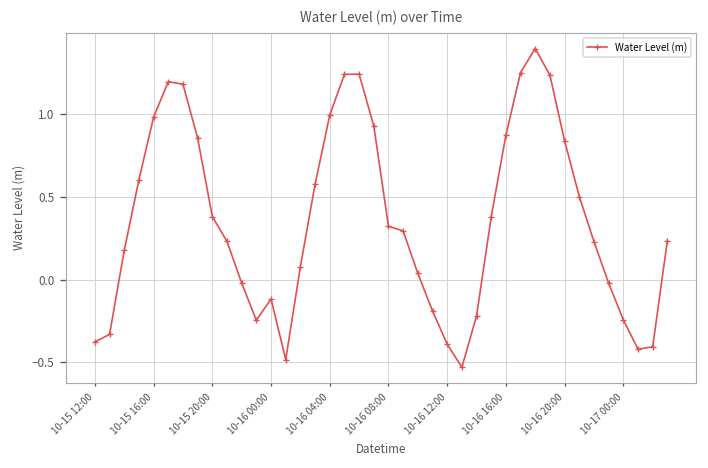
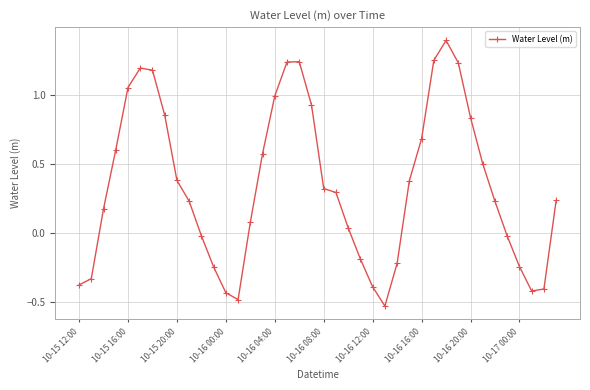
  {
    "10-15 12:00": -0.38,
-   "10-15 16:00": 0.98,
+   "10-15 16:00": 1.06,
    "10-15 20:00": 0.38,
-   "10-16 00:00": -0.12,
+   "10-16 00:00": -0.43,
    "10-16 04:00": 0.99,
    "10-16 08:00": 0.32,
    "10-16 12:00": -0.39,
-   "10-16 16:00": 0.87,
+   "10-16 16:00": 0.68,
    "10-16 20:00": 0.84,
    "10-17 00:00": -0.24
  }
